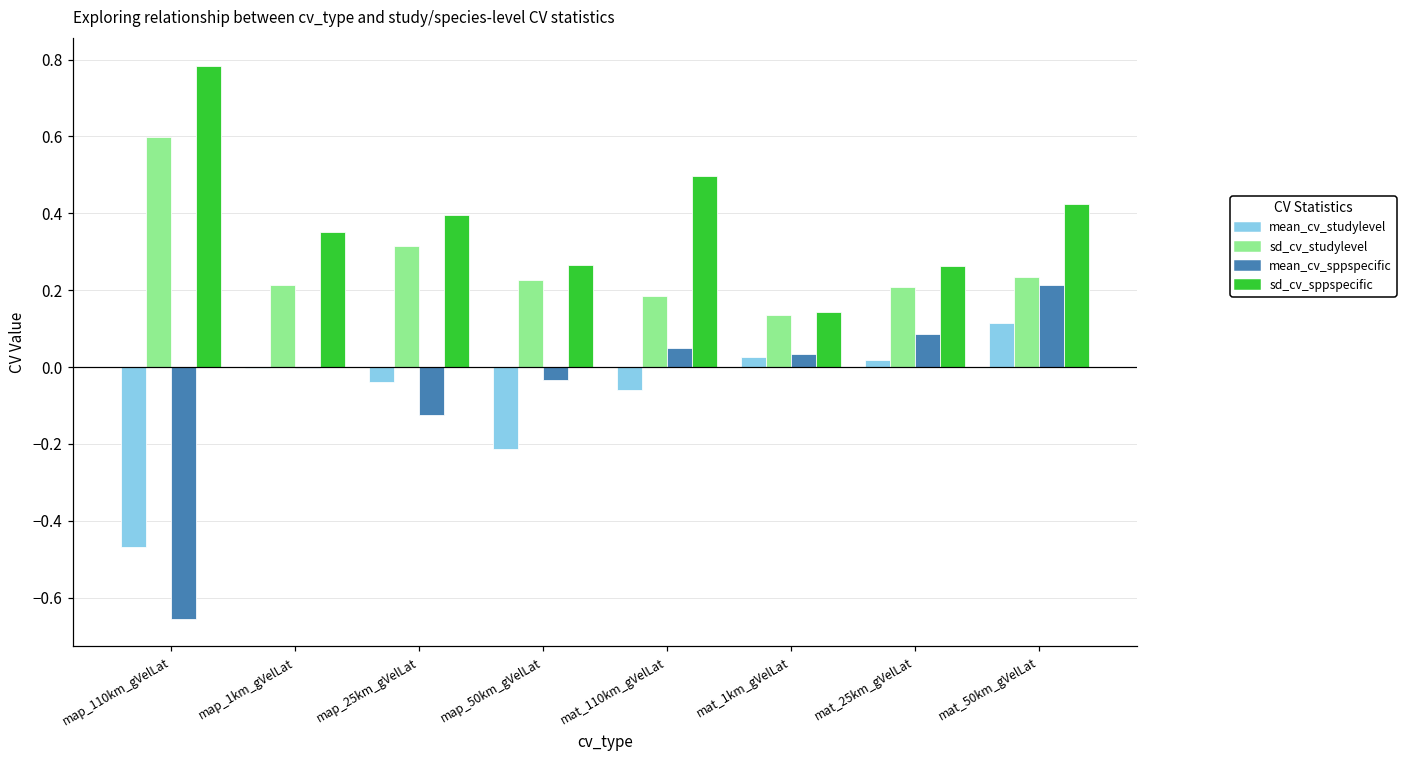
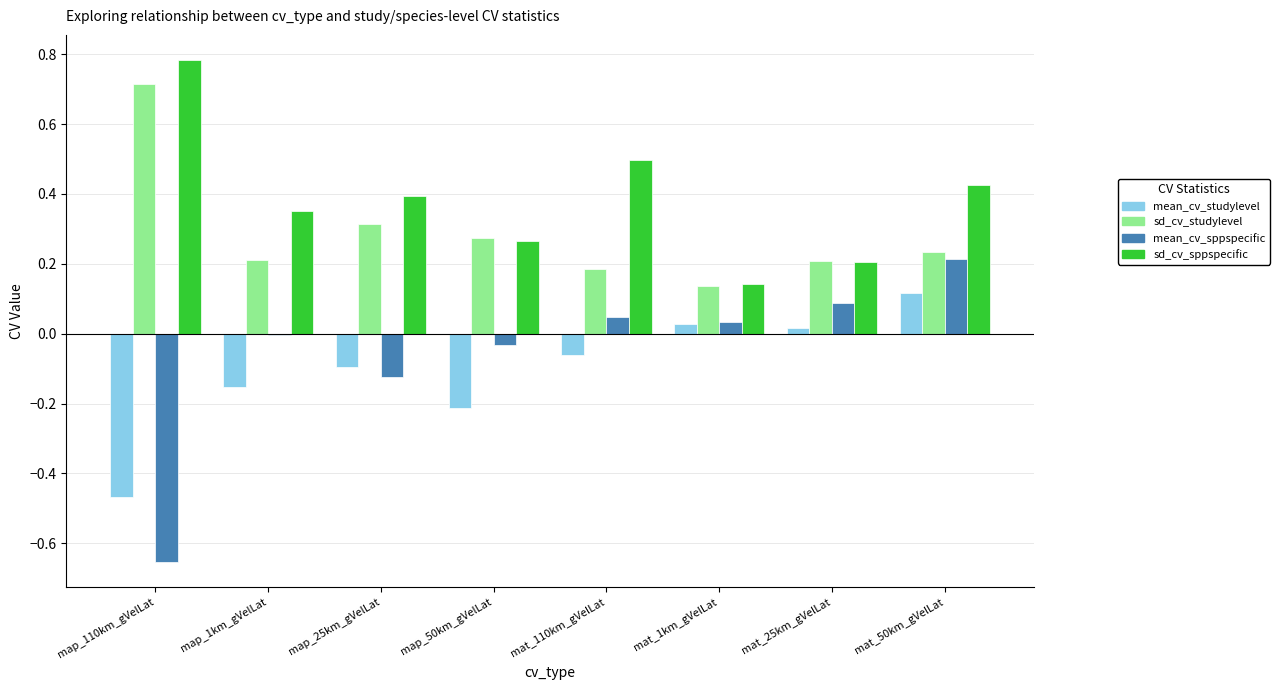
  {
    "mean_cv_studylevel": {
      "map_110km_gVelLat": -0.47,
-     "map_1km_gVelLat": 0.00,
-     "map_25km_gVelLat": -0.04,
+     "map_1km_gVelLat": -0.15,
+     "map_25km_gVelLat": -0.10,
      "map_50km_gVelLat": -0.21,
      "mat_110km_gVelLat": -0.06,
      "mat_1km_gVelLat": 0.03,
      "mat_25km_gVelLat": 0.02,
      "mat_50km_gVelLat": 0.12
    },
    "sd_cv_studylevel": {
-     "map_110km_gVelLat": 0.60,
+     "map_110km_gVelLat": 0.71,
      "map_1km_gVelLat": 0.21,
      "map_25km_gVelLat": 0.31,
-     "map_50km_gVelLat": 0.23,
+     "map_50km_gVelLat": 0.27,
      "mat_110km_gVelLat": 0.19,
      "mat_1km_gVelLat": 0.14,
      "mat_25km_gVelLat": 0.21,
      "mat_50km_gVelLat": 0.23
    },
    "mean_cv_sppspecific": {
      "map_110km_gVelLat": -0.65,
      "map_25km_gVelLat": -0.12,
      "map_50km_gVelLat": -0.03,
      "mat_110km_gVelLat": 0.05,
      "mat_1km_gVelLat": 0.03,
      "mat_25km_gVelLat": 0.09,
      "mat_50km_gVelLat": 0.21
    },
    "sd_cv_sppspecific": {
      "map_110km_gVelLat": 0.78,
      "map_1km_gVelLat": 0.35,
      "map_25km_gVelLat": 0.39,
      "map_50km_gVelLat": 0.27,
      "mat_110km_gVelLat": 0.50,
      "mat_1km_gVelLat": 0.14,
-     "mat_25km_gVelLat": 0.26,
+     "mat_25km_gVelLat": 0.20,
      "mat_50km_gVelLat": 0.43
    }
  }
